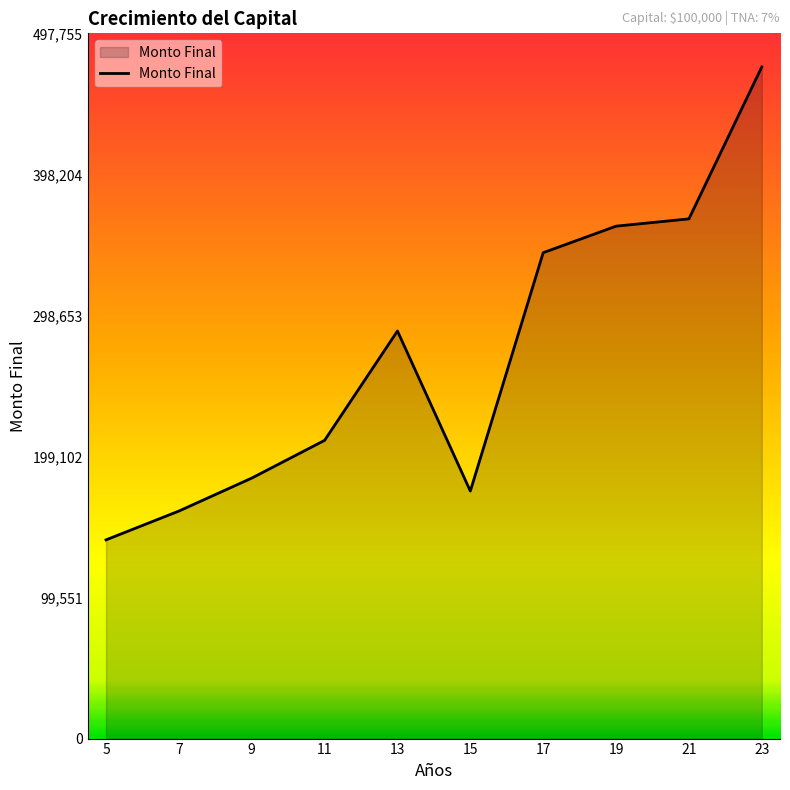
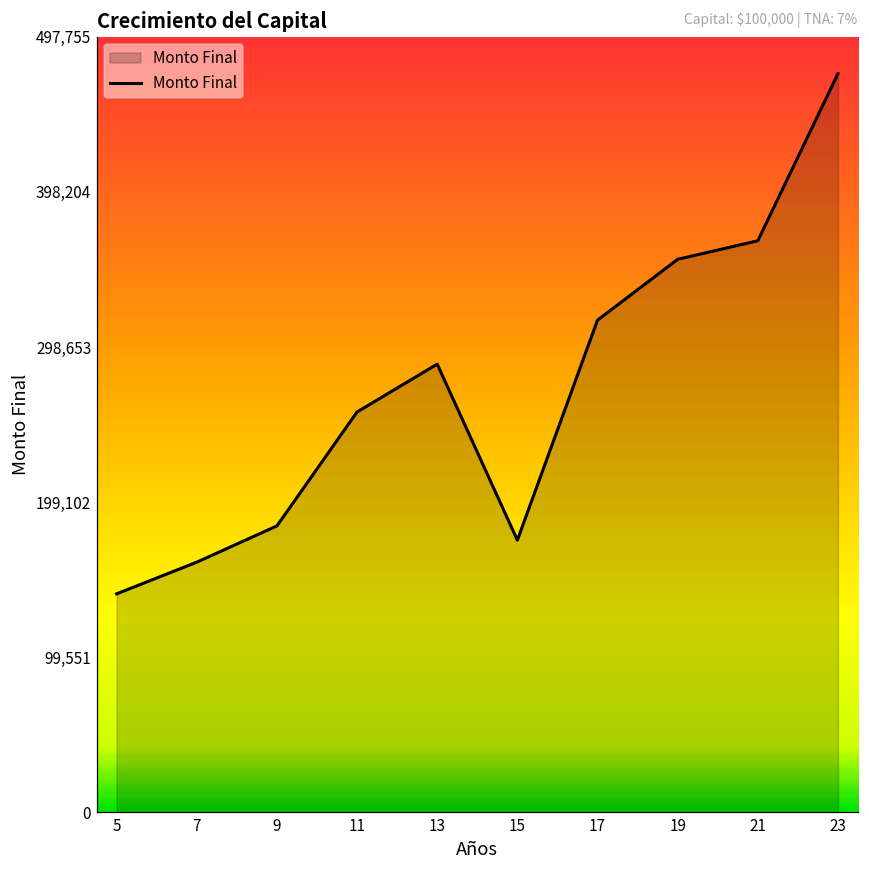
  {
    "5": "140,000",
    "7": "161,000",
    "9": "184,000",
-   "11": "210,000",
+   "11": "257,000",
    "13": "288,000",
    "15": "175,000",
-   "17": "343,000",
-   "19": "362,000",
+   "17": "316,000",
+   "19": "355,000",
    "21": "367,000",
    "23": "474,000"
  }
